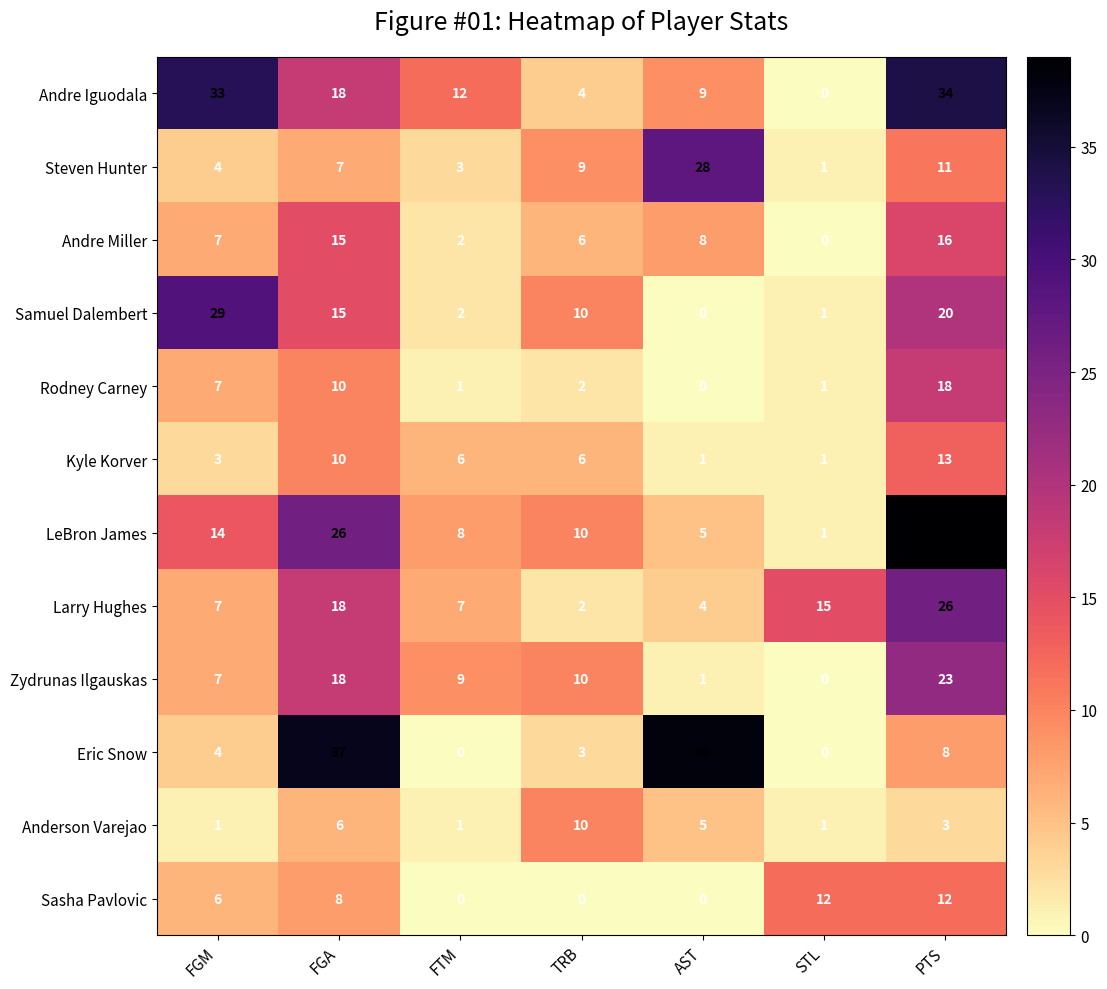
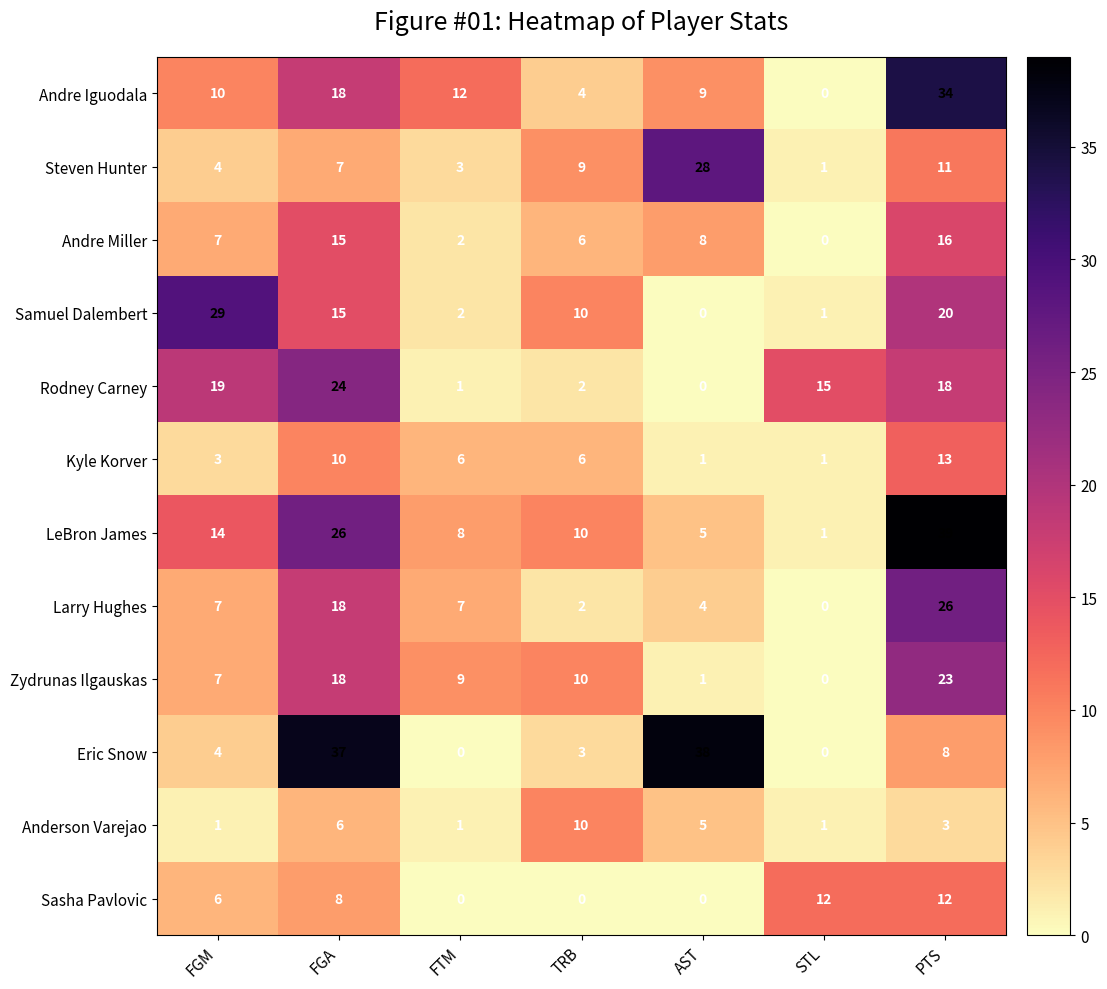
  {
    "Andre Iguodala": {
-     "FGM": 33,
+     "FGM": 10,
      "FGA": 18,
      "FTM": 12,
      "TRB": 4,
      "AST": 9,
      "STL": 0,
      "PTS": 34
    },
    "Steven Hunter": {
      "FGM": 4,
      "FGA": 7,
      "FTM": 3,
      "TRB": 9,
      "AST": 28,
      "STL": 1,
      "PTS": 11
    },
    "Andre Miller": {
      "FGM": 7,
      "FGA": 15,
      "FTM": 2,
      "TRB": 6,
      "AST": 8,
      "STL": 0,
      "PTS": 16
    },
    "Samuel Dalembert": {
      "FGM": 29,
      "FGA": 15,
      "FTM": 2,
      "TRB": 10,
      "AST": 0,
      "STL": 1,
      "PTS": 20
    },
    "Rodney Carney": {
-     "FGM": 7,
-     "FGA": 10,
+     "FGM": 19,
+     "FGA": 24,
      "FTM": 1,
      "TRB": 2,
      "AST": 0,
-     "STL": 1,
+     "STL": 15,
      "PTS": 18
    },
    "Kyle Korver": {
      "FGM": 3,
      "FGA": 10,
      "FTM": 6,
      "TRB": 6,
      "AST": 1,
      "STL": 1,
      "PTS": 13
    },
    "LeBron James": {
      "FGM": 14,
      "FGA": 26,
      "FTM": 8,
      "TRB": 10,
      "AST": 5,
      "STL": 1
    },
    "Larry Hughes": {
      "FGM": 7,
      "FGA": 18,
      "FTM": 7,
      "TRB": 2,
      "AST": 4,
-     "STL": 15,
+     "STL": 0,
      "PTS": 26
    },
    "Zydrunas Ilgauskas": {
      "FGM": 7,
      "FGA": 18,
      "FTM": 9,
      "TRB": 10,
      "AST": 1,
      "STL": 0,
      "PTS": 23
    },
    "Eric Snow": {
      "FGM": 4,
      "FTM": 0,
      "TRB": 3,
      "STL": 0,
      "PTS": 8
    },
    "Anderson Varejao": {
      "FGM": 1,
      "FGA": 6,
      "FTM": 1,
      "TRB": 10,
      "AST": 5,
      "STL": 1,
      "PTS": 3
    },
    "Sasha Pavlovic": {
      "FGM": 6,
      "FGA": 8,
      "FTM": 0,
      "TRB": 0,
      "AST": 0,
      "STL": 12,
      "PTS": 12
    }
  }
